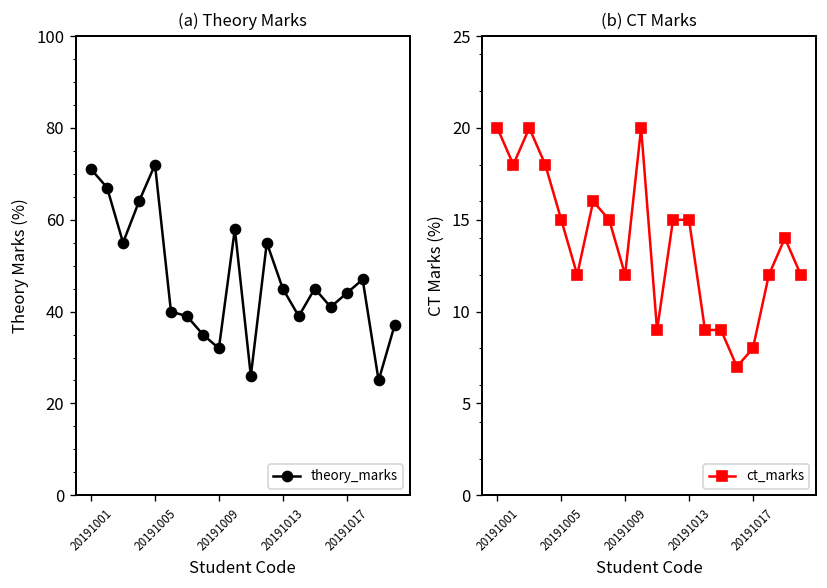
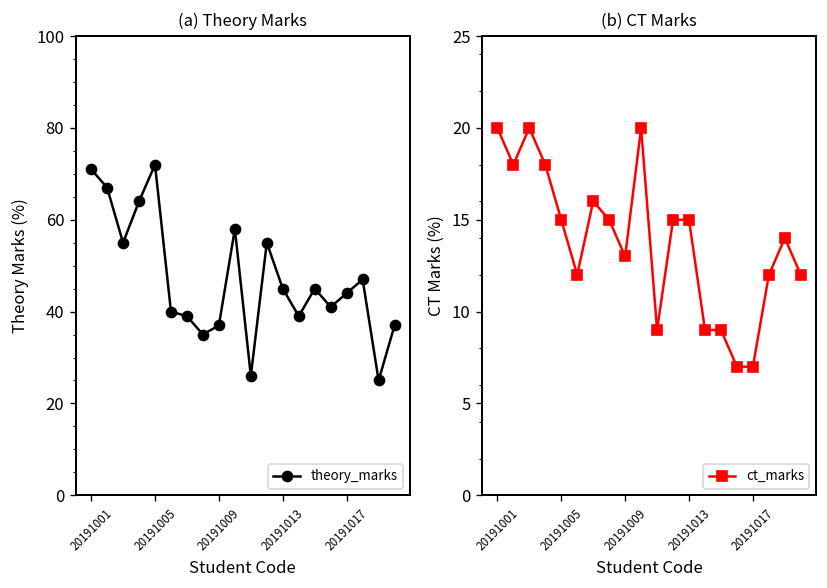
  {
    "(a) Theory Marks": {
      "20191001": 71,
      "20191005": 72,
-     "20191009": 32,
+     "20191009": 37,
      "20191013": 45,
      "20191017": 44
    },
    "(b) CT Marks": {
      "20191001": 20,
      "20191005": 15,
-     "20191009": 12,
+     "20191009": 13,
      "20191013": 15,
-     "20191017": 8
+     "20191017": 7
    }
  }
